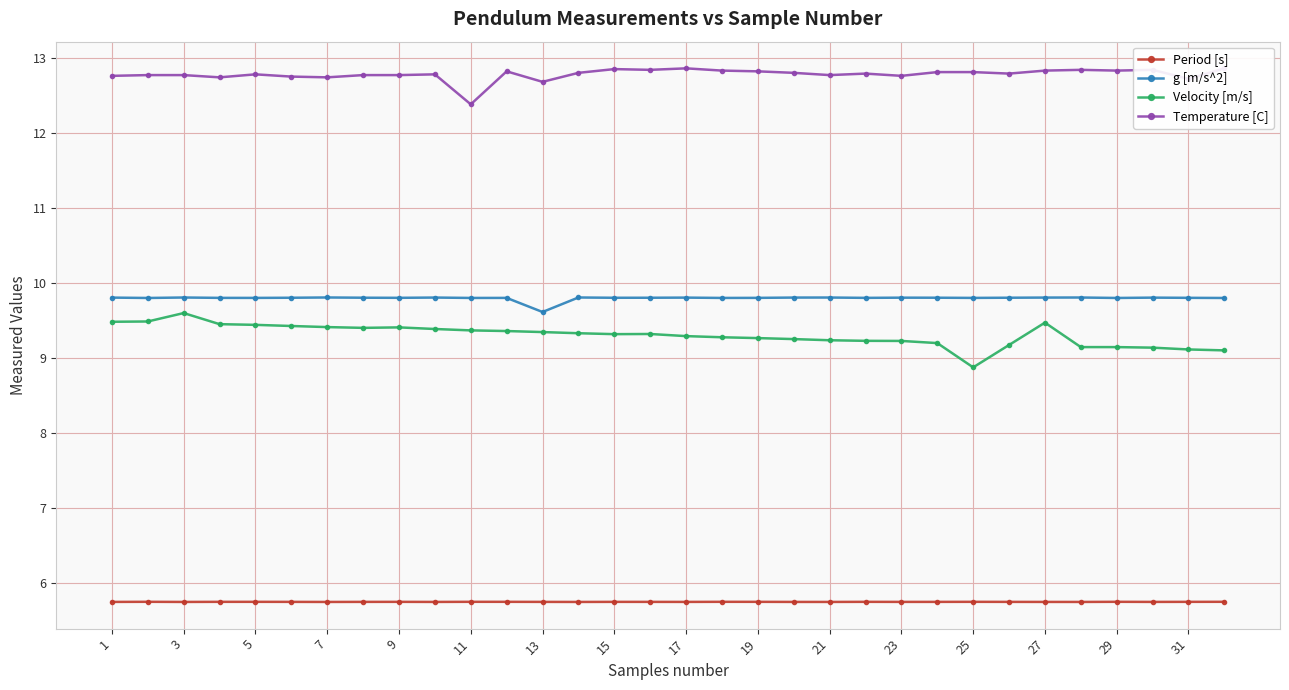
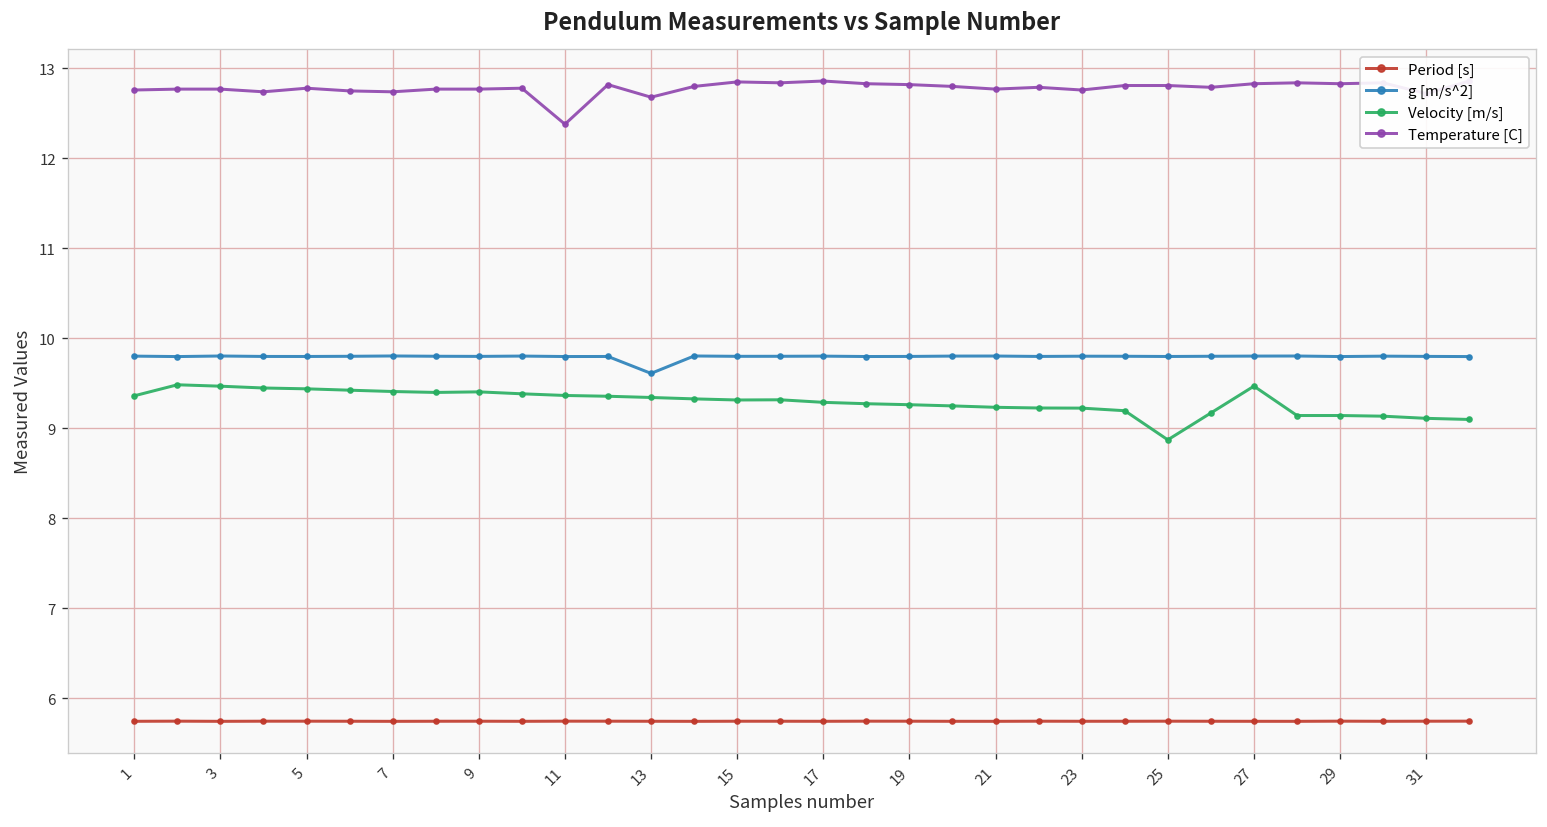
  {
    "Period [s]": {
      "1": 5.7,
      "3": 5.7,
      "5": 5.7,
      "7": 5.7,
      "9": 5.7,
      "11": 5.7,
      "13": 5.7,
      "15": 5.7,
      "17": 5.7,
      "19": 5.7,
      "21": 5.7,
      "23": 5.7,
      "25": 5.7,
      "27": 5.7,
      "29": 5.7,
      "31": 5.7
    },
    "g [m/s^2]": {
      "1": 9.8,
      "3": 9.8,
      "5": 9.8,
      "7": 9.8,
      "9": 9.8,
      "11": 9.8,
      "13": 9.6,
      "15": 9.8,
      "17": 9.8,
      "19": 9.8,
      "21": 9.8,
      "23": 9.8,
      "25": 9.8,
      "27": 9.8,
      "29": 9.8,
      "31": 9.8
    },
    "Velocity [m/s]": {
-     "1": 9.5,
-     "3": 9.6,
+     "1": 9.4,
+     "3": 9.5,
      "5": 9.4,
      "7": 9.4,
      "9": 9.4,
      "11": 9.4,
      "13": 9.3,
      "15": 9.3,
      "17": 9.3,
      "19": 9.3,
      "21": 9.2,
      "23": 9.2,
      "25": 8.9,
      "27": 9.5,
      "29": 9.1,
      "31": 9.1
    },
    "Temperature [C]": {
      "1": 12.8,
      "3": 12.8,
      "5": 12.8,
      "7": 12.7,
      "9": 12.8,
      "11": 12.4,
      "13": 12.7,
      "15": 12.9,
      "17": 12.9,
      "19": 12.8,
      "21": 12.8,
      "23": 12.8,
      "25": 12.8,
      "27": 12.8,
      "29": 12.8
    }
  }
